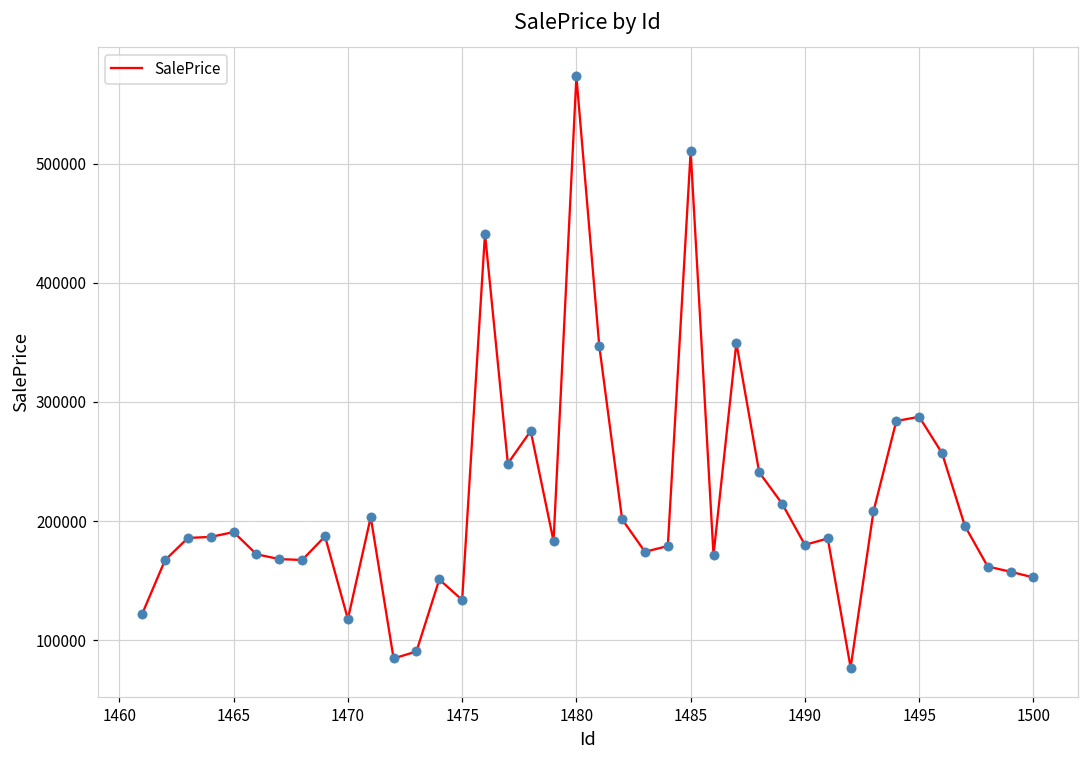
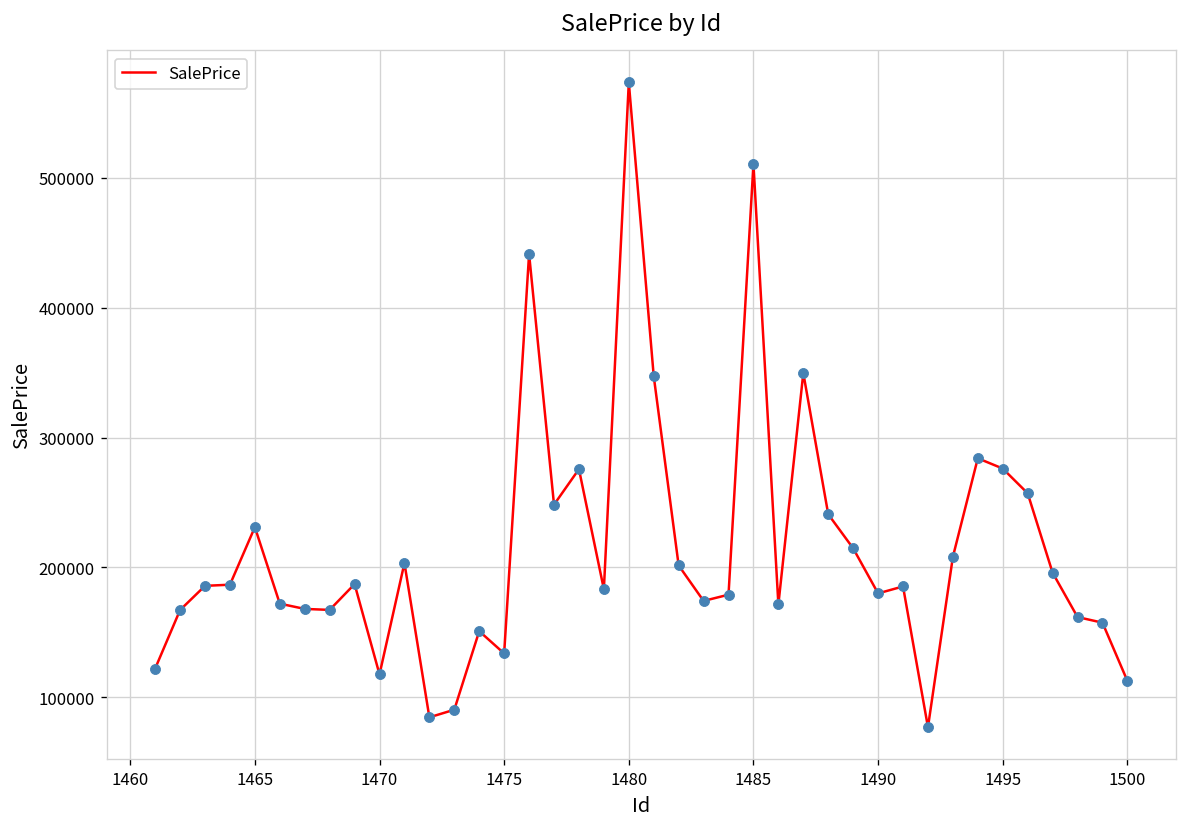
  {
-   "1465": 191000,
+   "1465": 231000,
    "1470": 118000,
    "1475": 134000,
    "1480": 573000,
    "1485": 510000,
    "1490": 180000,
-   "1495": 288000,
-   "1500": 153000
+   "1495": 276000,
+   "1500": 113000
  }
